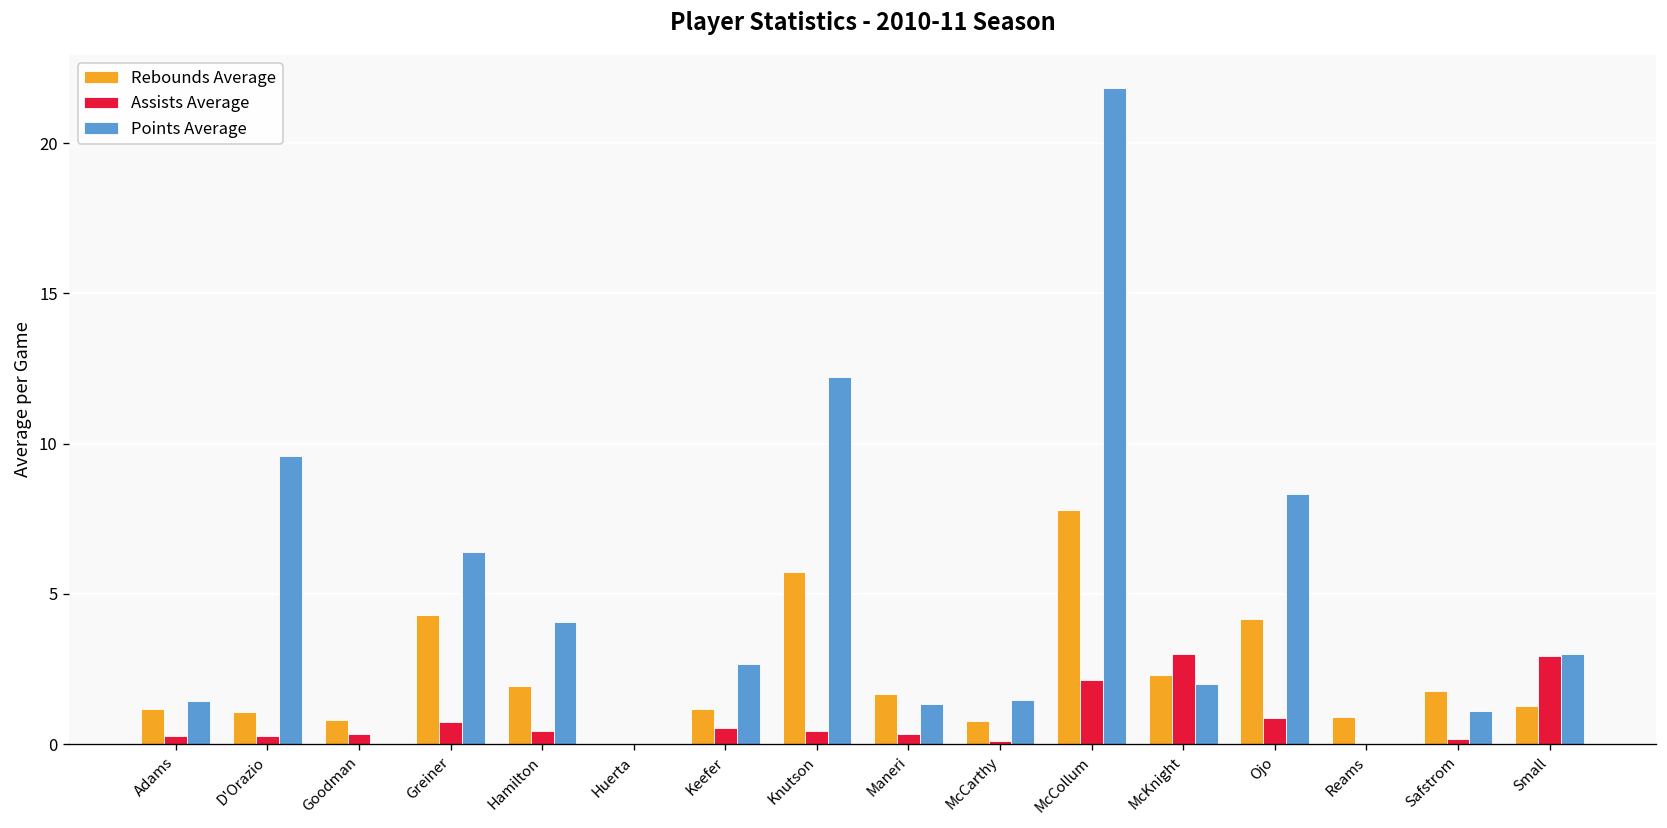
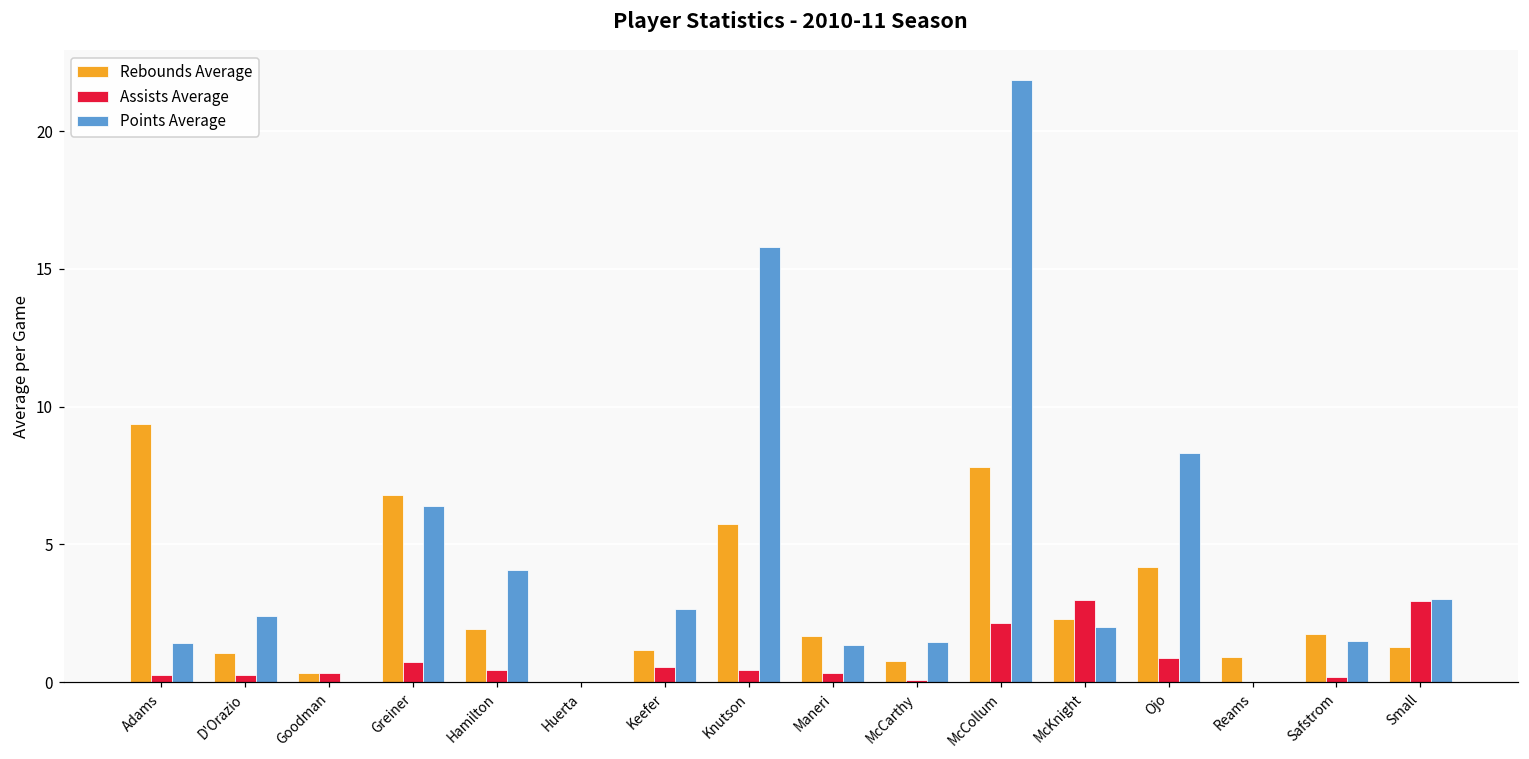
  {
    "Rebounds Average": {
-     "Adams": 1.2,
+     "Adams": 9.4,
      "D'Orazio": 1.1,
-     "Goodman": 0.8,
-     "Greiner": 4.3,
+     "Goodman": 0.3,
+     "Greiner": 6.8,
      "Hamilton": 1.9,
      "Huerta": 0.0,
      "Keefer": 1.2,
      "Knutson": 5.7,
      "Maneri": 1.7,
      "McCarthy": 0.8,
      "McCollum": 7.8,
      "McKnight": 2.3,
      "Ojo": 4.2,
      "Reams": 0.9,
      "Safstrom": 1.8,
      "Small": 1.3
    },
    "Assists Average": {
      "Adams": 0.3,
      "D'Orazio": 0.3,
      "Goodman": 0.3,
      "Greiner": 0.7,
      "Hamilton": 0.4,
      "Huerta": 0.0,
      "Keefer": 0.5,
      "Knutson": 0.5,
      "Maneri": 0.3,
      "McCollum": 2.1,
      "McKnight": 3.0,
      "Ojo": 0.9,
      "Reams": 0.0,
      "Safstrom": 0.2,
      "Small": 2.9
    },
    "Points Average": {
      "Adams": 1.4,
-     "D'Orazio": 9.6,
+     "D'Orazio": 2.4,
      "Goodman": 0.0,
      "Greiner": 6.4,
      "Hamilton": 4.1,
      "Huerta": 0.0,
      "Keefer": 2.7,
-     "Knutson": 12.2,
+     "Knutson": 15.8,
      "Maneri": 1.3,
      "McCarthy": 1.5,
      "McCollum": 21.8,
      "McKnight": 2.0,
      "Ojo": 8.3,
      "Reams": 0.0,
-     "Safstrom": 1.1,
+     "Safstrom": 1.5,
      "Small": 3.0
    }
  }
